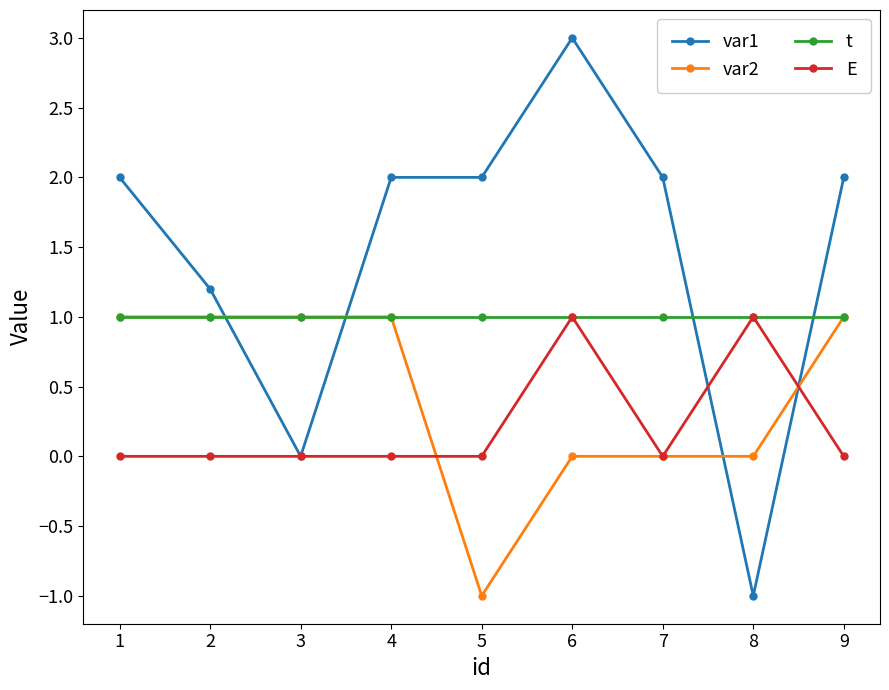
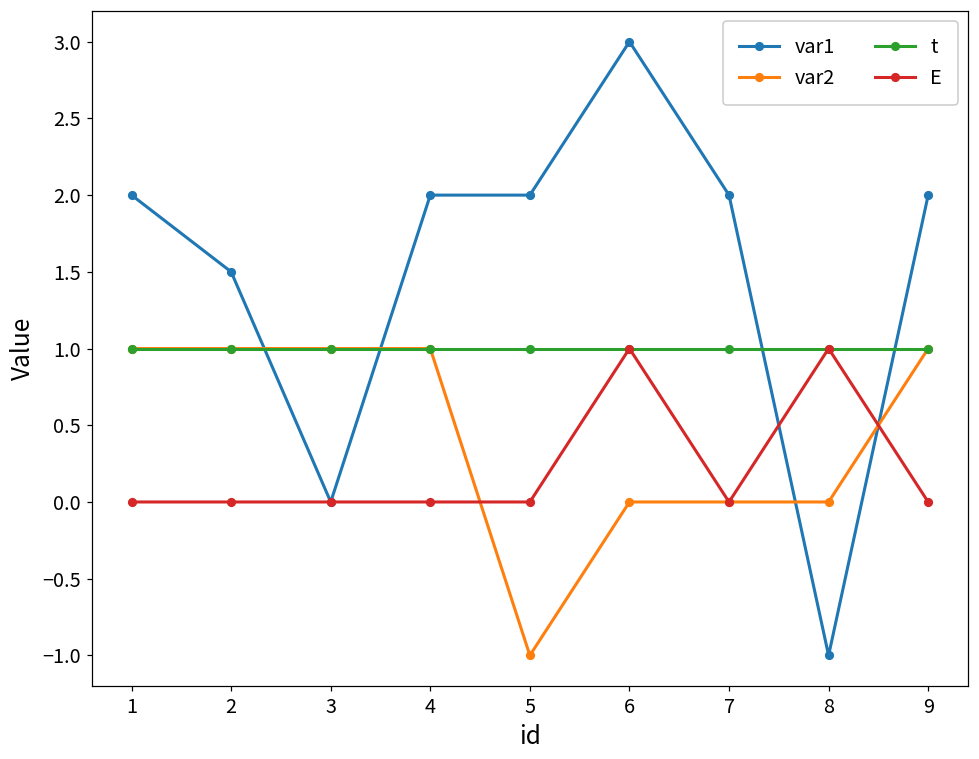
  {
    "var1": {
      "1": 2.0,
-     "2": 1.2,
+     "2": 1.5,
      "4": 2.0,
      "5": 2.0,
      "6": 3.0,
      "7": 2.0,
      "8": -1.0,
      "9": 2.0
    },
    "var2": {
      "5": -1.0,
      "6": 0.0,
      "8": 0.0
    },
    "t": {
      "5": 1.0,
      "7": 1.0
    },
    "E": {
      "1": 0.0,
      "2": 0.0,
      "4": 0.0,
      "5": 0.0,
      "9": 0.0
    }
  }
